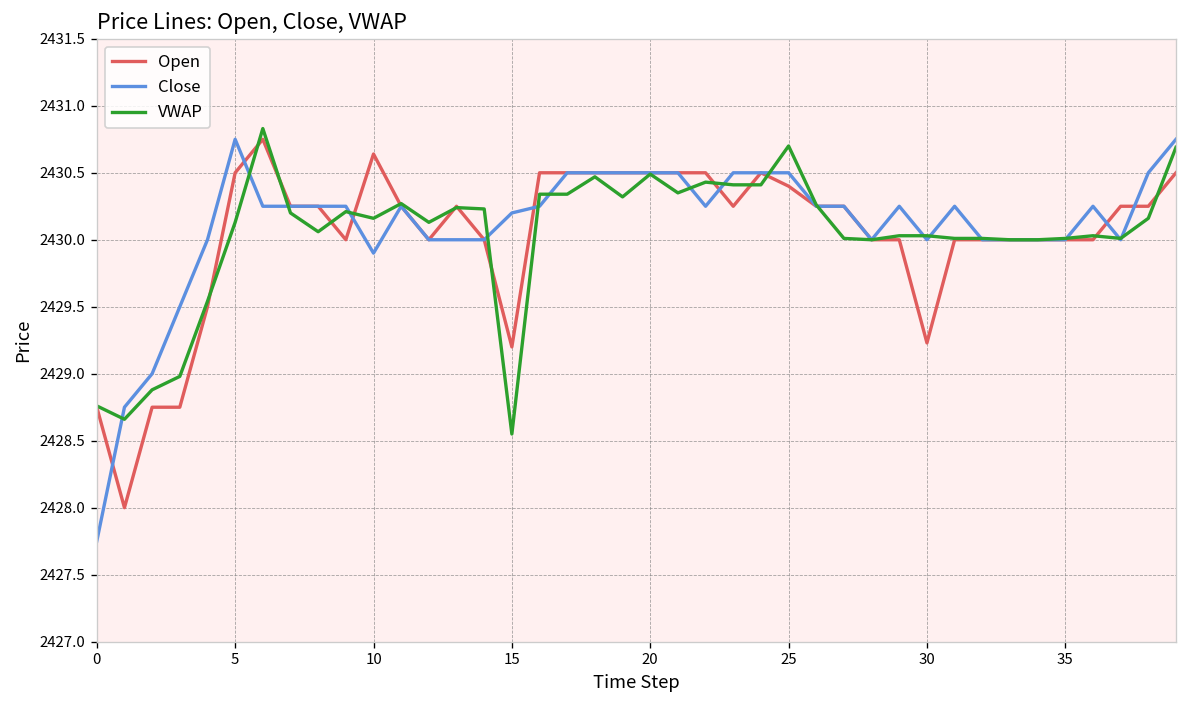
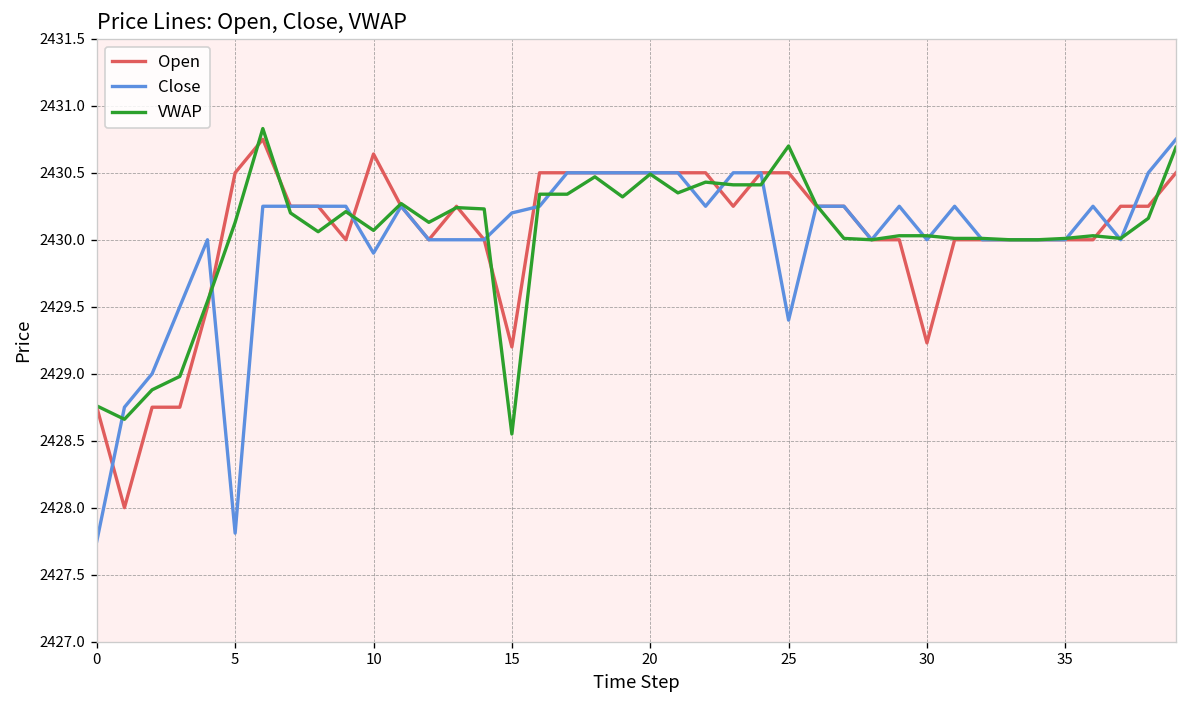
  {
    "Open": {
      "5": 2430.5,
      "10": 2430.64,
      "15": 2429.2,
-     "25": 2430.4,
+     "25": 2430.5,
      "30": 2429.23
    },
    "Close": {
      "0": 2427.75,
-     "5": 2430.75,
+     "5": 2427.81,
      "10": 2429.90,
      "15": 2430.20,
-     "25": 2430.5,
+     "25": 2429.4,
      "30": 2430.00
    },
    "VWAP": {
      "5": 2430.13,
-     "10": 2430.16,
+     "10": 2430.07,
      "15": 2428.55,
      "25": 2430.70,
      "30": 2430.03
    }
  }
